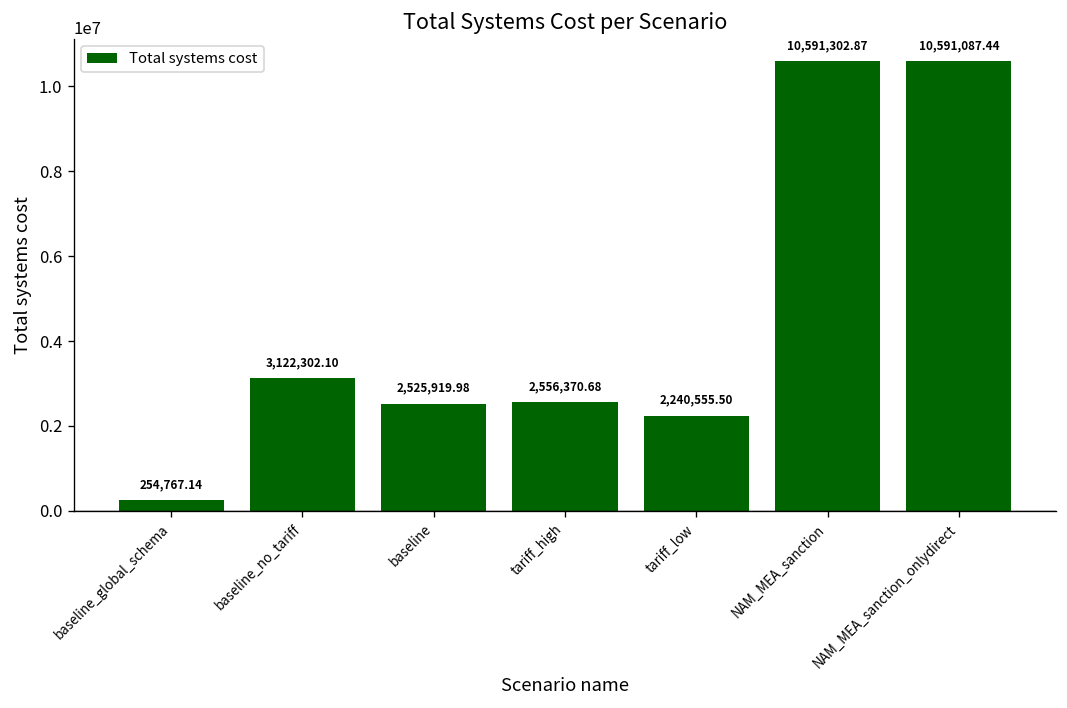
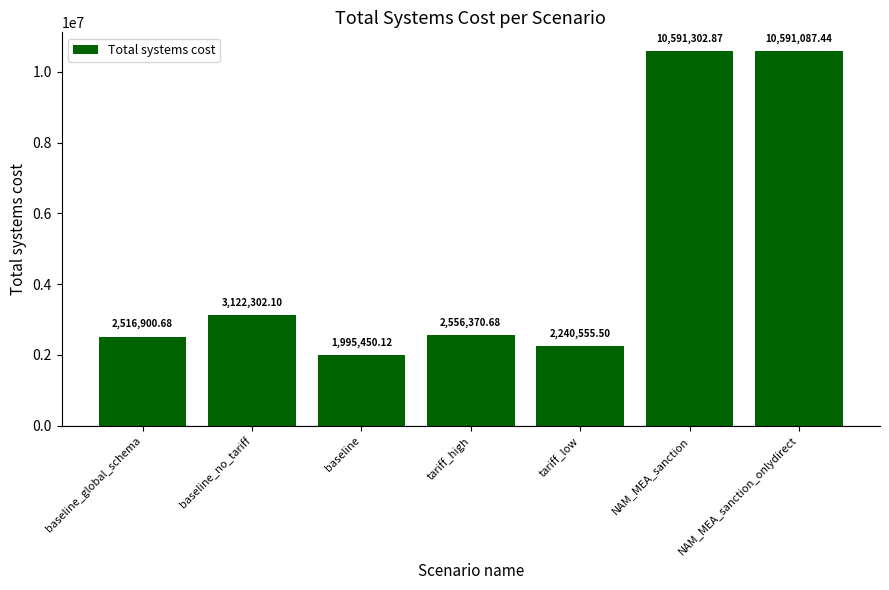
  {
-   "baseline_global_schema": "254,767.14",
+   "baseline_global_schema": "2,516,900.68",
    "baseline_no_tariff": "3,122,302.10",
-   "baseline": "2,525,919.98",
+   "baseline": "1,995,450.12",
    "tariff_high": "2,556,370.68",
    "tariff_low": "2,240,555.50",
    "NAM_MEA_sanction": "10,591,302.87",
    "NAM_MEA_sanction_onlydirect": "10,591,087.44"
  }
